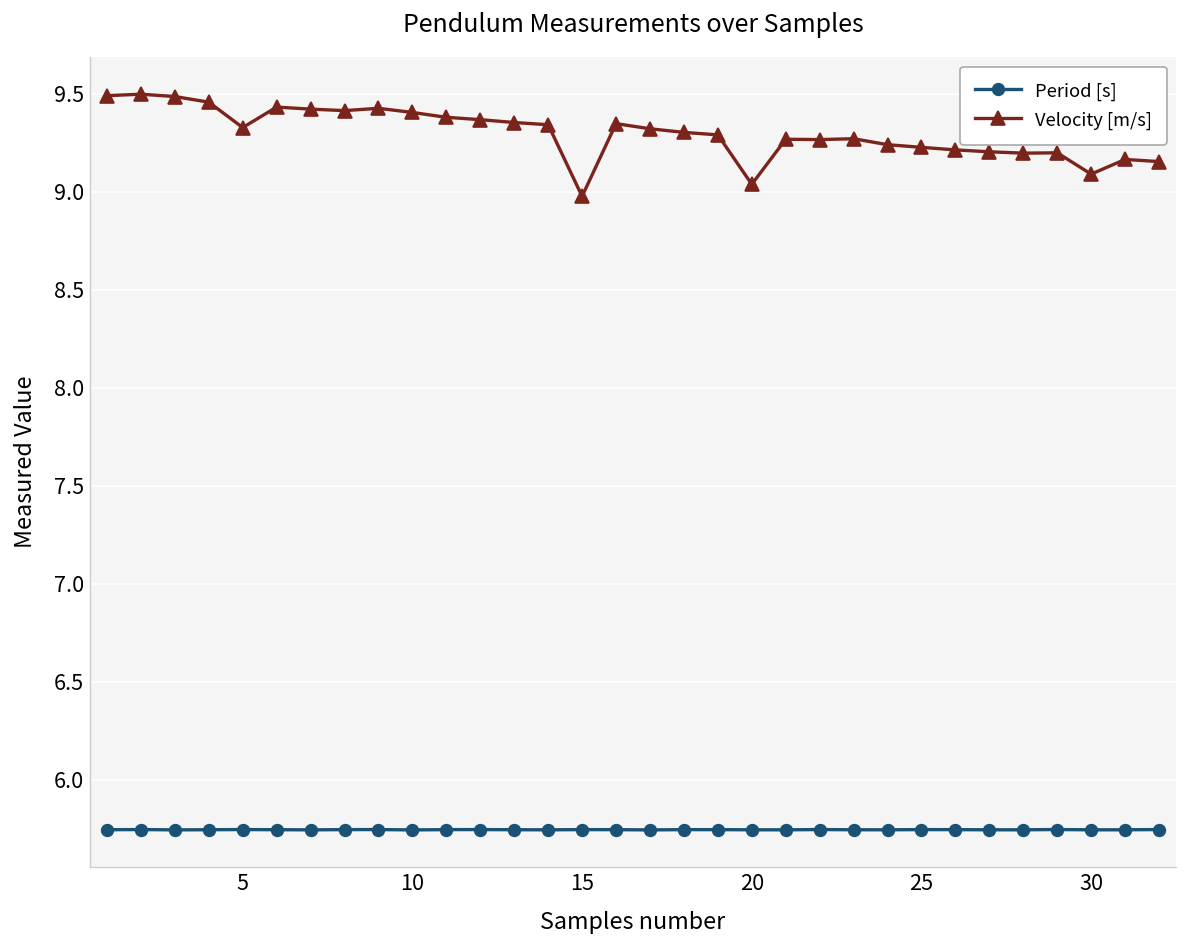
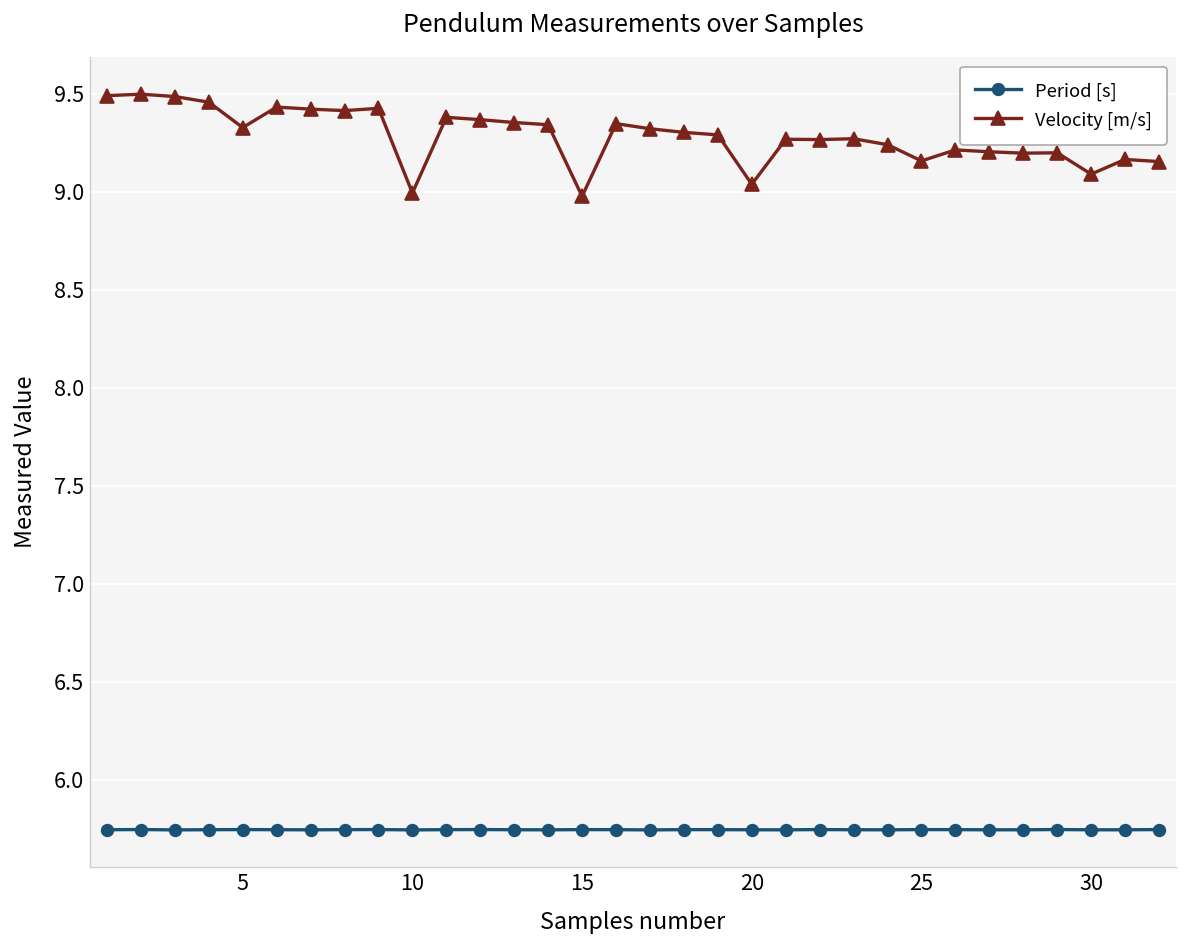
  {
    "Period [s]": {
      "5": 5.74,
      "10": 5.74,
      "15": 5.74,
      "20": 5.74,
      "25": 5.74,
      "30": 5.74
    },
    "Velocity [m/s]": {
      "5": 9.33,
-     "10": 9.40,
+     "10": 8.99,
      "15": 8.98,
      "20": 9.04,
-     "25": 9.23,
+     "25": 9.16,
      "30": 9.09
    }
  }
